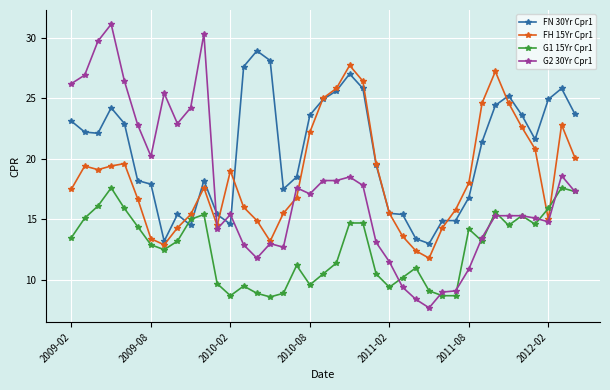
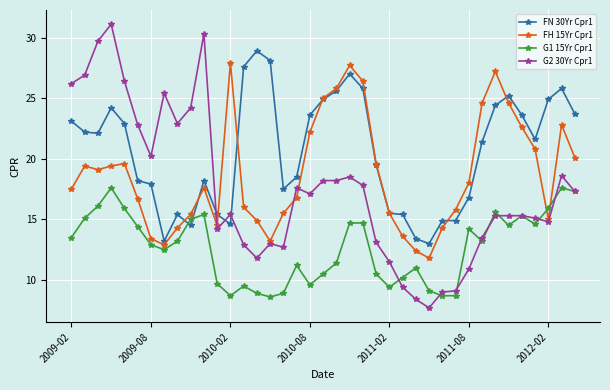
  {
    "FN 30Yr Cpr1": {
      "2009-02": 23.1,
      "2009-08": 17.9,
      "2010-02": 14.6,
      "2010-08": 23.6,
      "2011-08": 16.8,
      "2012-02": 24.9
    },
    "FH 15Yr Cpr1": {
      "2009-02": 17.5,
      "2009-08": 13.4,
-     "2010-02": 19.0,
+     "2010-02": 27.9,
      "2010-08": 22.2,
      "2011-08": 18.0
    },
    "G1 15Yr Cpr1": {
      "2009-02": 13.5,
      "2009-08": 12.9,
      "2010-02": 8.7,
      "2010-08": 9.6,
      "2011-02": 9.4,
      "2011-08": 14.2,
      "2012-02": 15.9
    },
    "G2 30Yr Cpr1": {
      "2009-02": 26.2,
      "2009-08": 20.2,
      "2010-02": 15.4,
      "2010-08": 17.1,
      "2011-02": 11.5,
      "2011-08": 10.9
    }
  }
